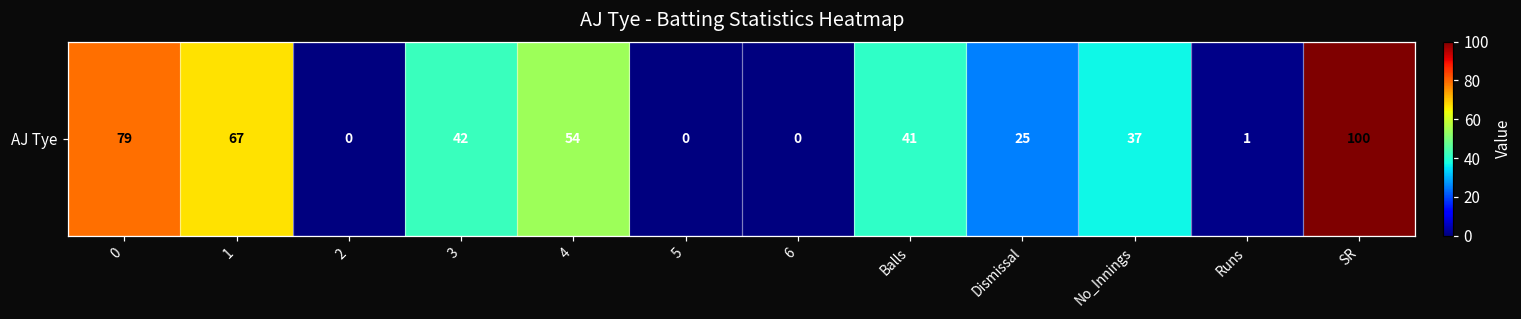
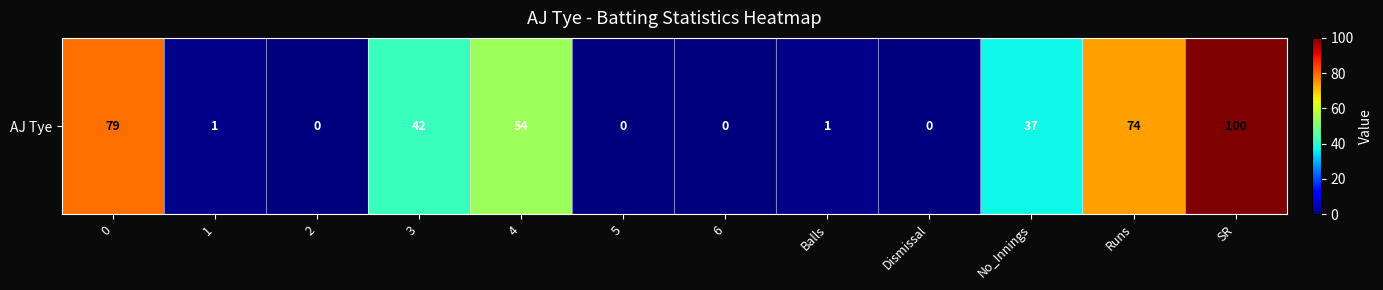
  {
    "AJ Tye": {
      "0": 79,
-     "1": 67,
+     "1": 1,
      "2": 0,
      "3": 42,
      "4": 54,
      "5": 0,
      "6": 0,
-     "Balls": 41,
-     "Dismissal": 25,
+     "Balls": 1,
+     "Dismissal": 0,
      "No_Innings": 37,
-     "Runs": 1,
+     "Runs": 74,
      "SR": 100
    }
  }
